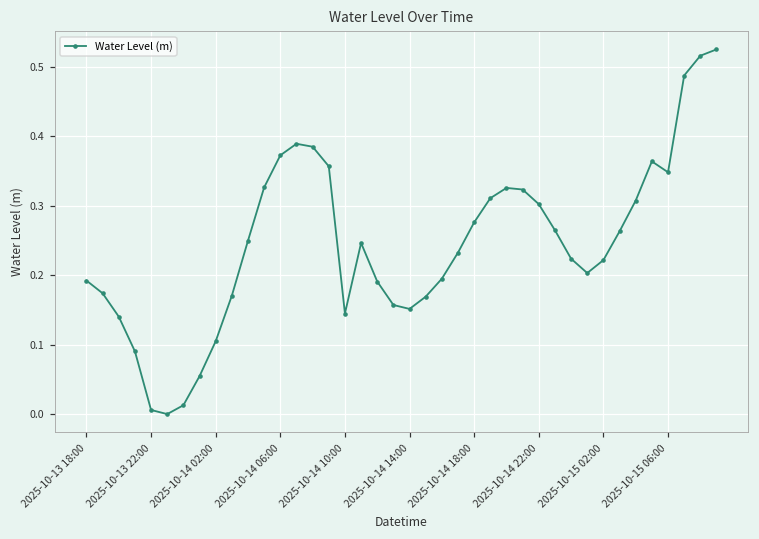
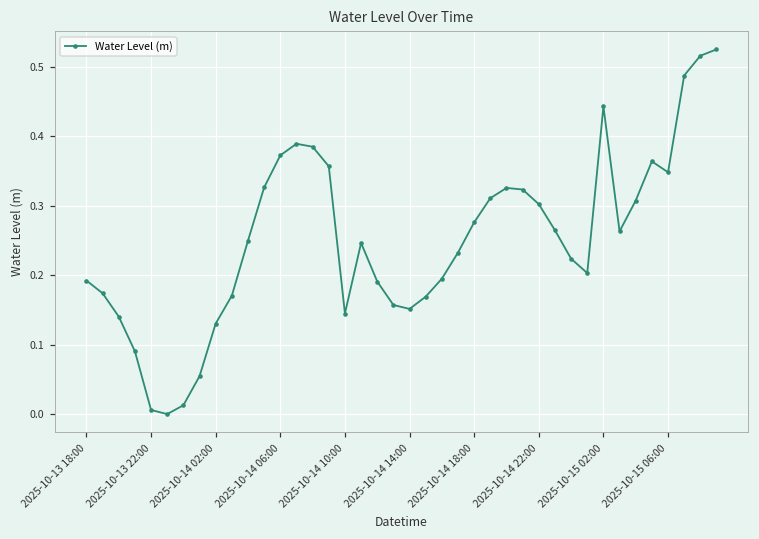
  {
    "2025-10-13 18:00": 0.19,
    "2025-10-13 22:00": 0.01,
-   "2025-10-14 02:00": 0.11,
+   "2025-10-14 02:00": 0.13,
    "2025-10-14 06:00": 0.37,
    "2025-10-14 10:00": 0.15,
    "2025-10-14 14:00": 0.15,
    "2025-10-14 18:00": 0.28,
    "2025-10-14 22:00": 0.30,
-   "2025-10-15 02:00": 0.22,
+   "2025-10-15 02:00": 0.44,
    "2025-10-15 06:00": 0.35
  }
